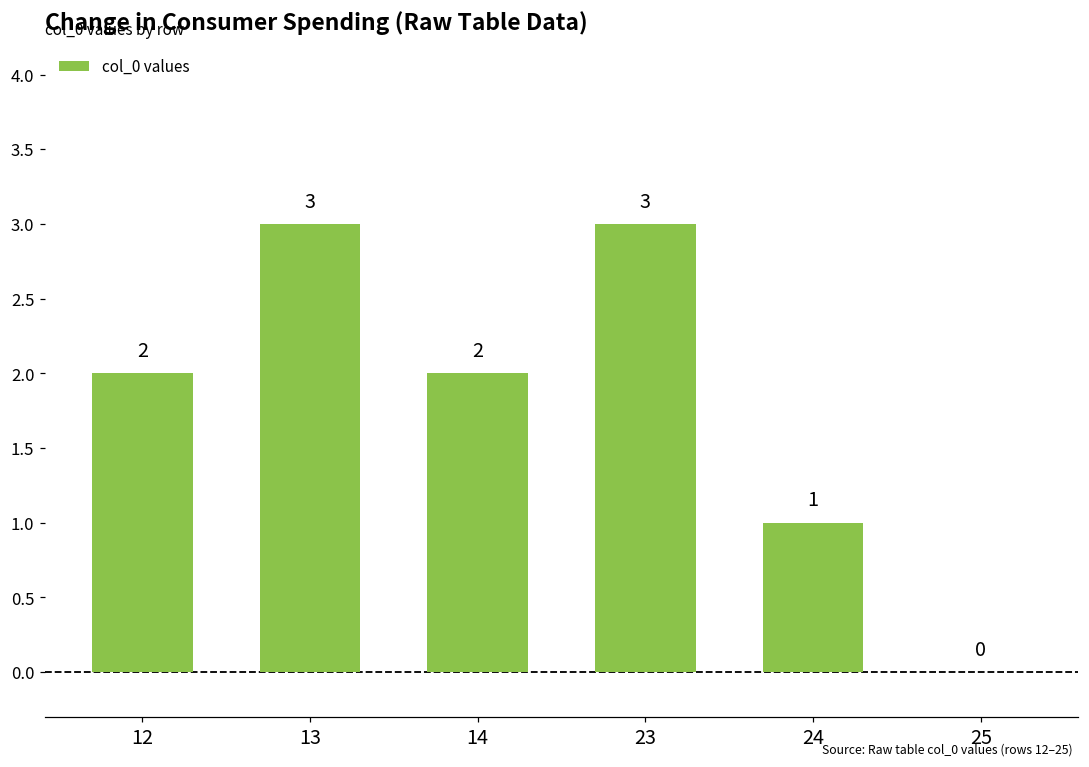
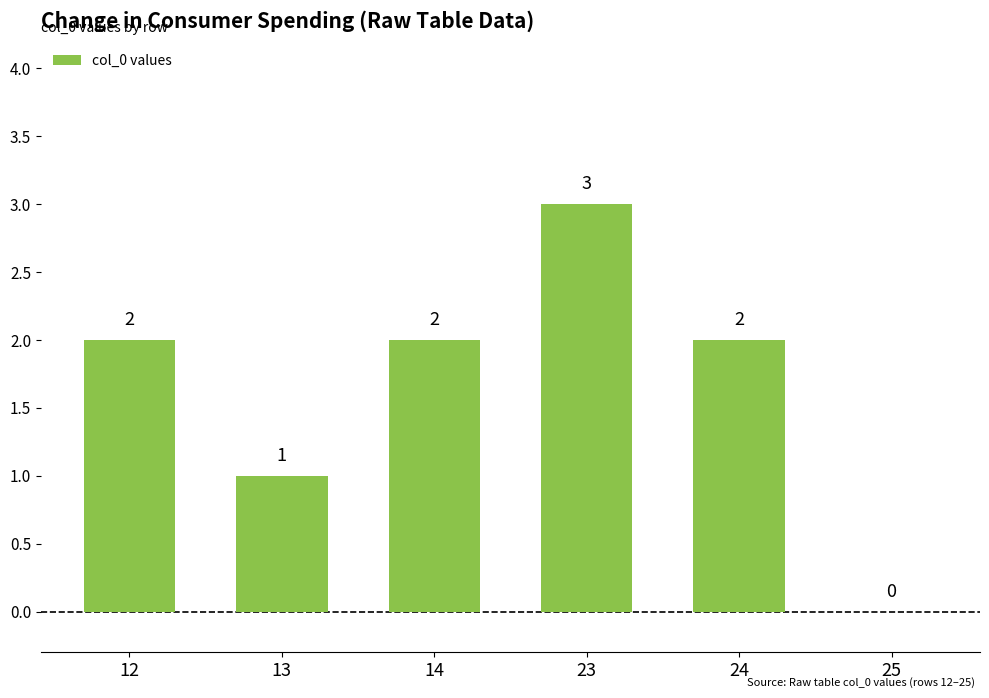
  {
    "12": 2,
-   "13": 3,
+   "13": 1,
    "14": 2,
    "23": 3,
-   "24": 1,
+   "24": 2,
    "25": 0
  }
